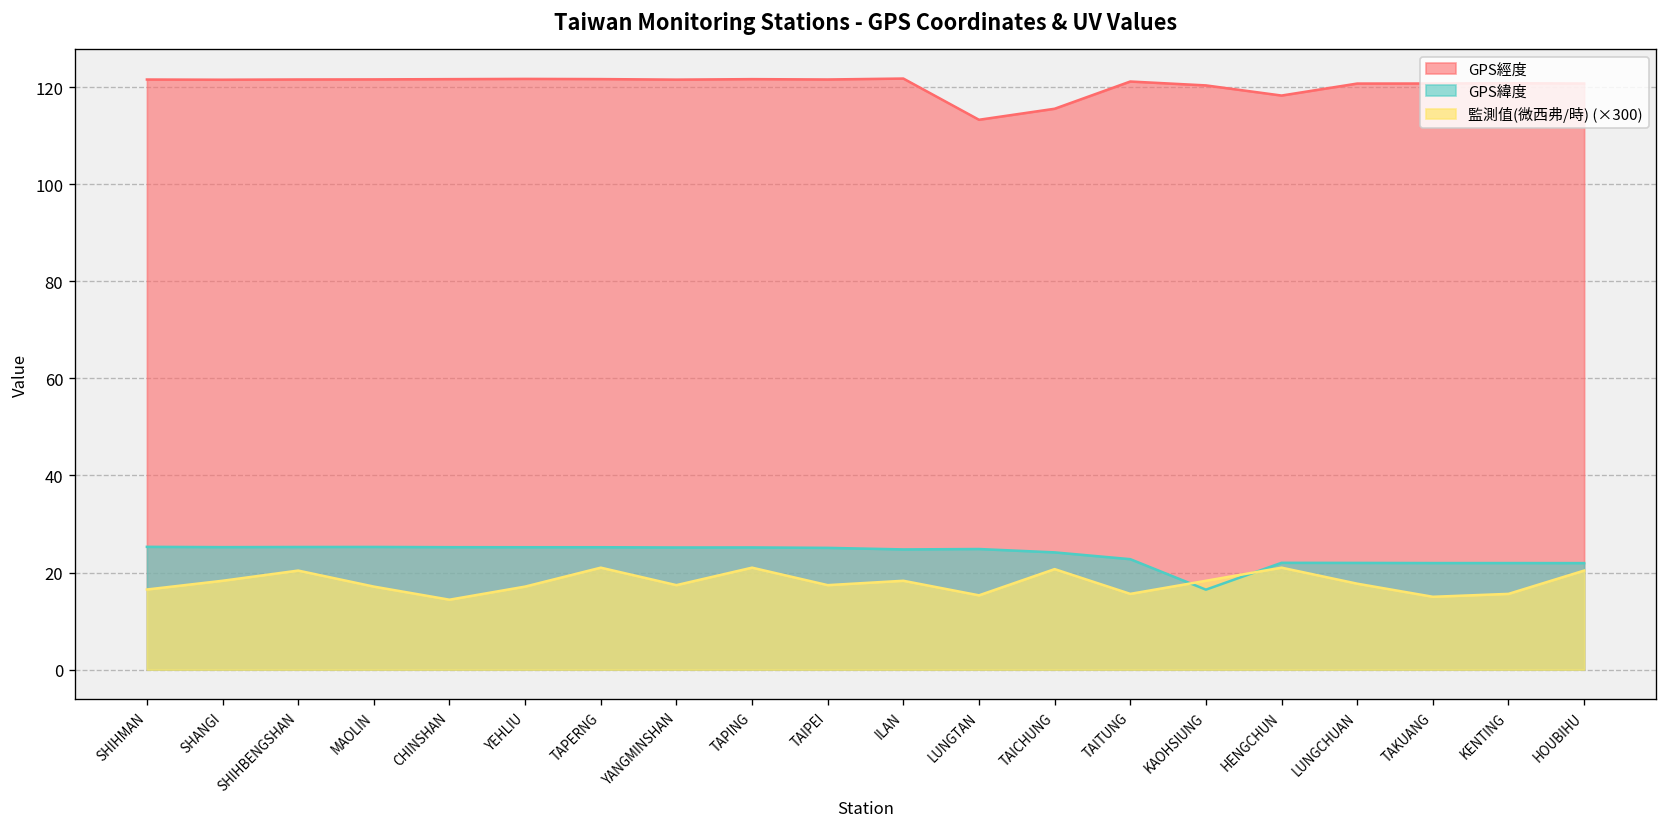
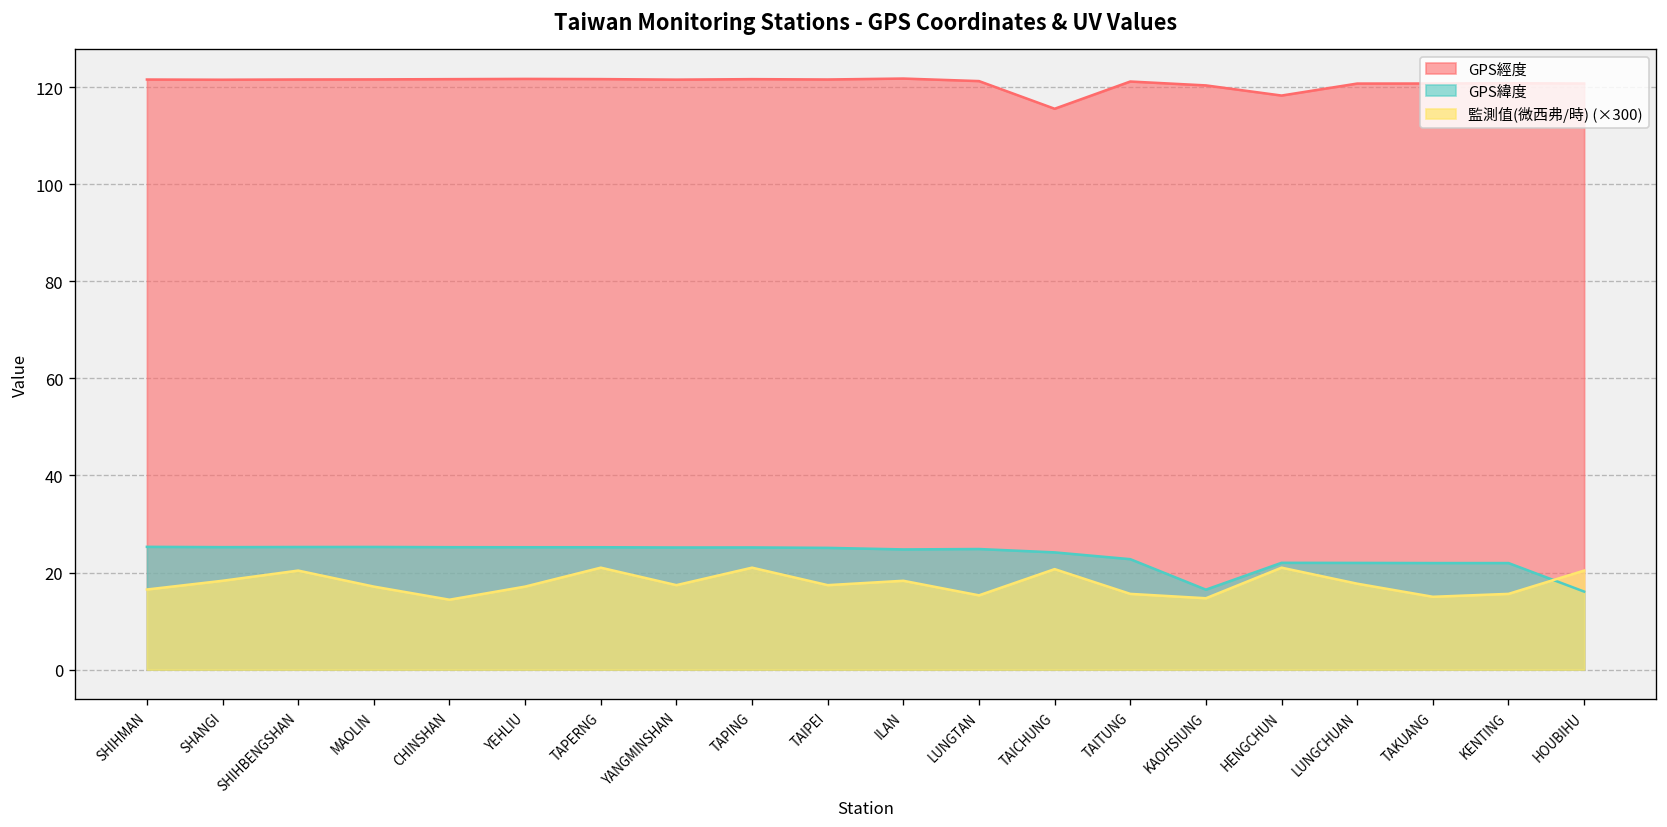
  {
    "GPS經度": {
      "SHIHMAN": 122,
      "SHANGI": 122,
      "SHIHBENGSHAN": 122,
      "MAOLIN": 122,
      "CHINSHAN": 122,
      "YEHLIU": 122,
      "TAPERNG": 122,
      "YANGMINSHAN": 122,
      "TAPING": 122,
      "TAIPEI": 122,
      "ILAN": 122,
-     "LUNGTAN": 113,
+     "LUNGTAN": 121,
      "TAICHUNG": 116,
      "TAITUNG": 121,
      "KAOHSIUNG": 120,
      "HENGCHUN": 118,
      "LUNGCHUAN": 121
    },
    "GPS緯度": {
      "SHIHMAN": 25,
      "SHANGI": 25,
      "SHIHBENGSHAN": 25,
      "MAOLIN": 25,
      "CHINSHAN": 25,
      "YEHLIU": 25,
      "TAPERNG": 25,
      "YANGMINSHAN": 25,
      "TAPING": 25,
      "TAIPEI": 25,
      "ILAN": 25,
      "LUNGTAN": 25,
      "TAICHUNG": 24,
      "TAITUNG": 23,
      "KAOHSIUNG": 16,
      "HENGCHUN": 22,
      "LUNGCHUAN": 22,
      "TAKUANG": 22,
      "KENTING": 22,
-     "HOUBIHU": 22
+     "HOUBIHU": 16
    },
    "監測值(微西弗/時) (×300)": {
      "SHIHMAN": 17,
      "SHANGI": 18,
      "SHIHBENGSHAN": 20,
      "MAOLIN": 17,
      "CHINSHAN": 14,
      "YEHLIU": 17,
      "TAPERNG": 21,
      "YANGMINSHAN": 17,
      "TAPING": 21,
      "TAIPEI": 17,
      "ILAN": 18,
      "LUNGTAN": 15,
      "TAICHUNG": 21,
      "TAITUNG": 16,
-     "KAOHSIUNG": 18,
+     "KAOHSIUNG": 15,
      "HENGCHUN": 21,
      "LUNGCHUAN": 18,
      "TAKUANG": 15,
      "KENTING": 16,
      "HOUBIHU": 20
    }
  }
